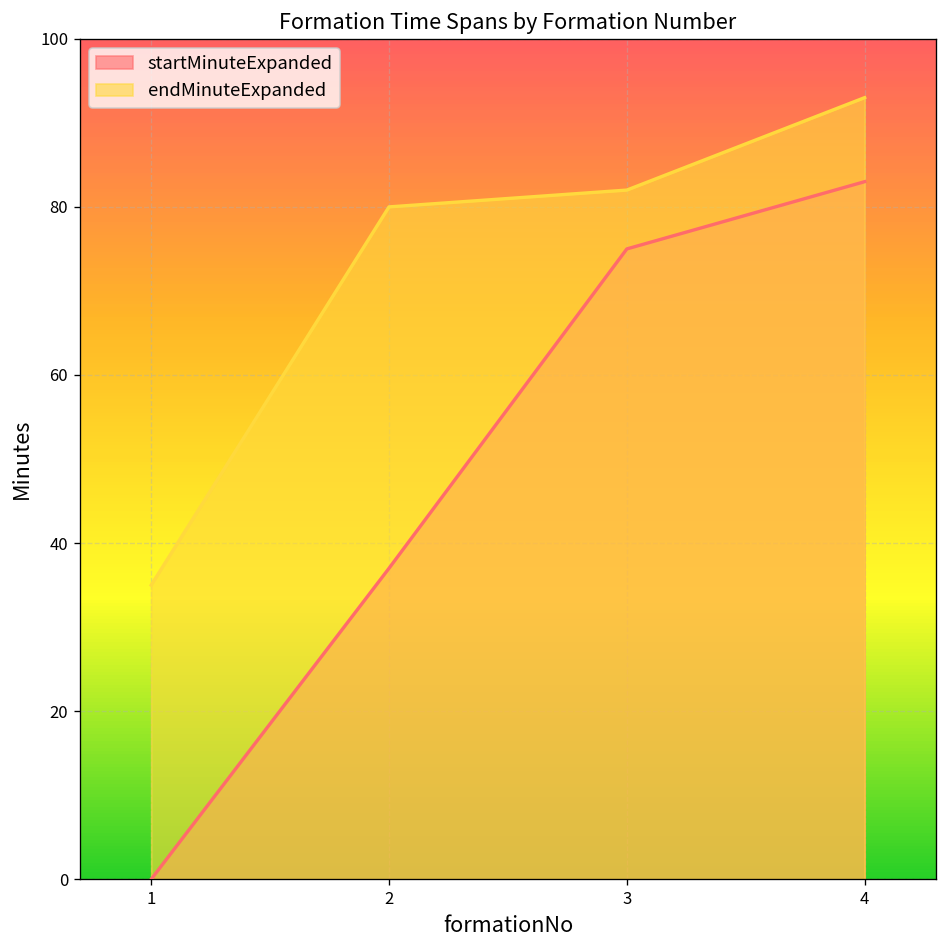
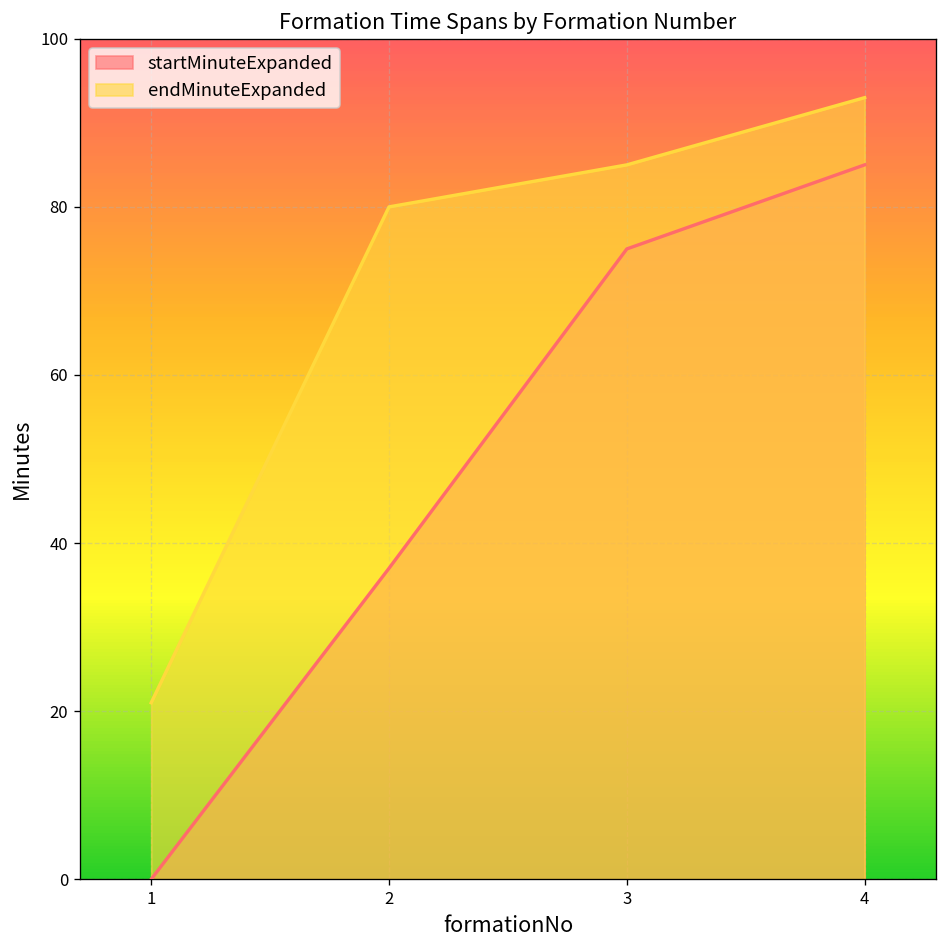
  {
    "startMinuteExpanded": {
      "1": 0,
      "2": 37,
      "3": 75,
-     "4": 83
+     "4": 85
    },
    "endMinuteExpanded": {
-     "1": 35,
+     "1": 21,
      "2": 80,
-     "3": 82,
+     "3": 85,
      "4": 93
    }
  }
